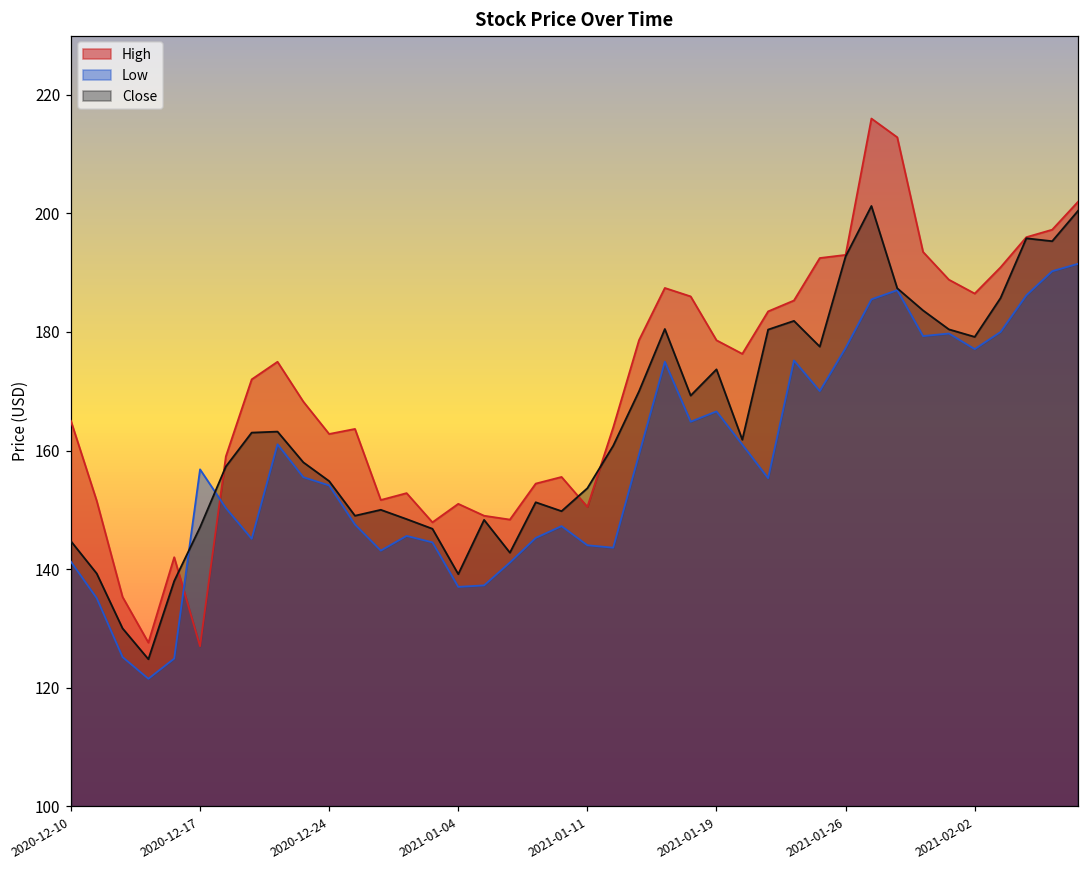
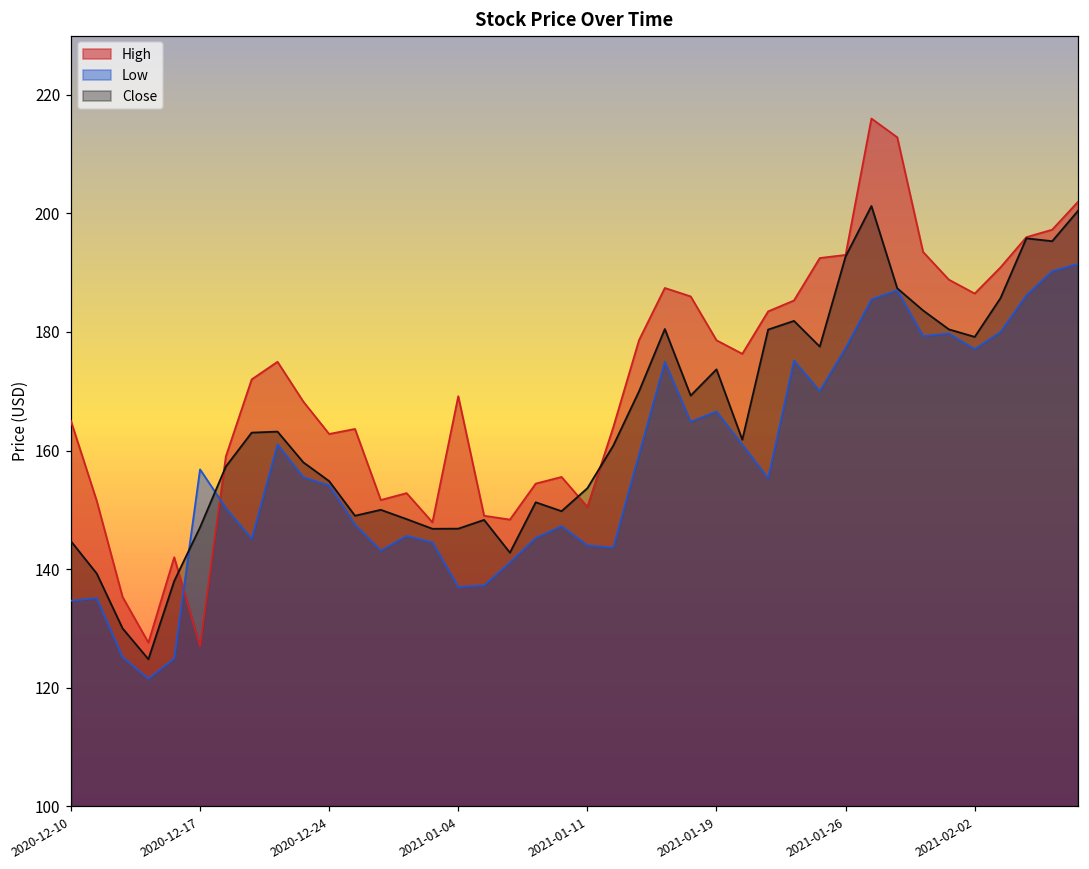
  {
    "High": {
      "2020-12-10": 165,
      "2020-12-17": 127,
      "2020-12-24": 163,
-     "2021-01-04": 151,
+     "2021-01-04": 169,
      "2021-01-11": 151,
      "2021-01-19": 179,
      "2021-02-02": 186
    },
    "Low": {
-     "2020-12-10": 141,
+     "2020-12-10": 135,
      "2020-12-17": 157,
      "2020-12-24": 154,
      "2021-01-04": 137,
      "2021-01-11": 144,
      "2021-01-19": 167,
      "2021-01-26": 177,
      "2021-02-02": 177
    },
    "Close": {
      "2020-12-10": 145,
      "2020-12-17": 147,
      "2020-12-24": 155,
-     "2021-01-04": 139,
+     "2021-01-04": 147,
      "2021-01-11": 154,
      "2021-01-19": 174,
      "2021-02-02": 179
    }
  }
